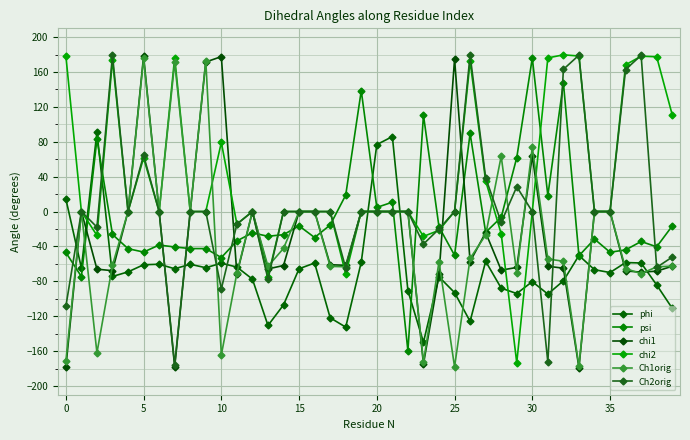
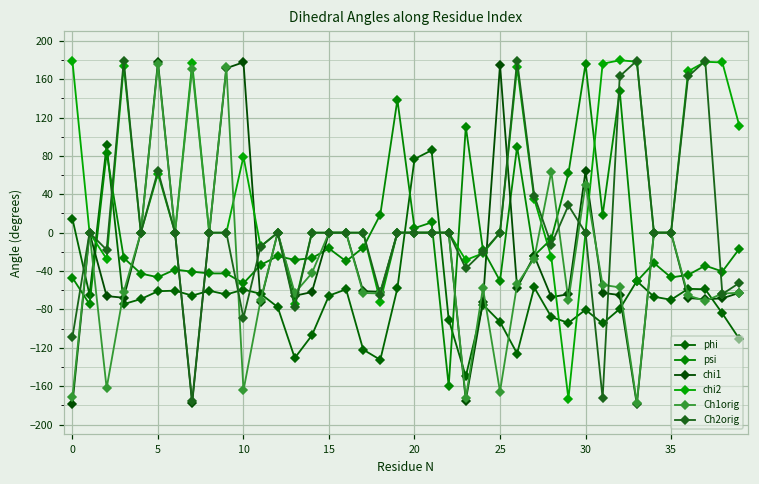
  {
    "Ch1orig": {
      "0": -170,
      "10": -160,
-     "25": -180,
-     "30": 70
+     "25": -170,
+     "30": 50
    }
  }
